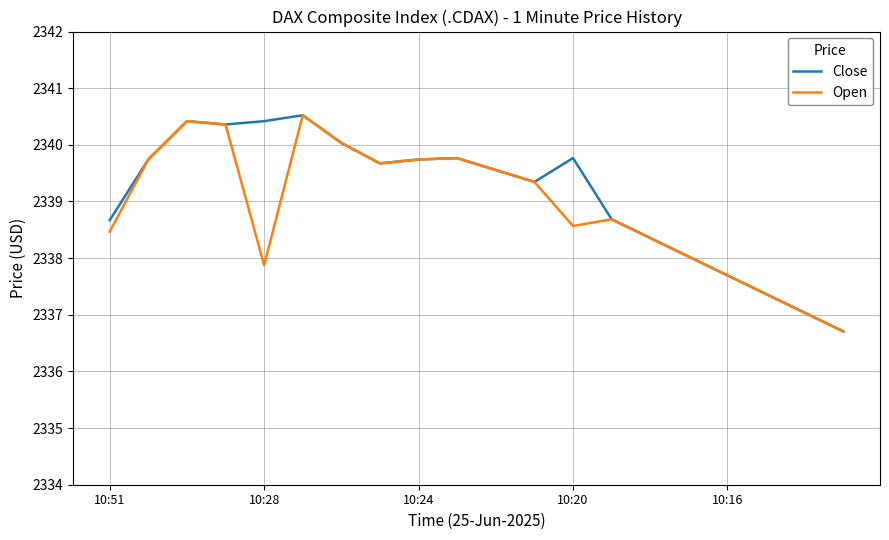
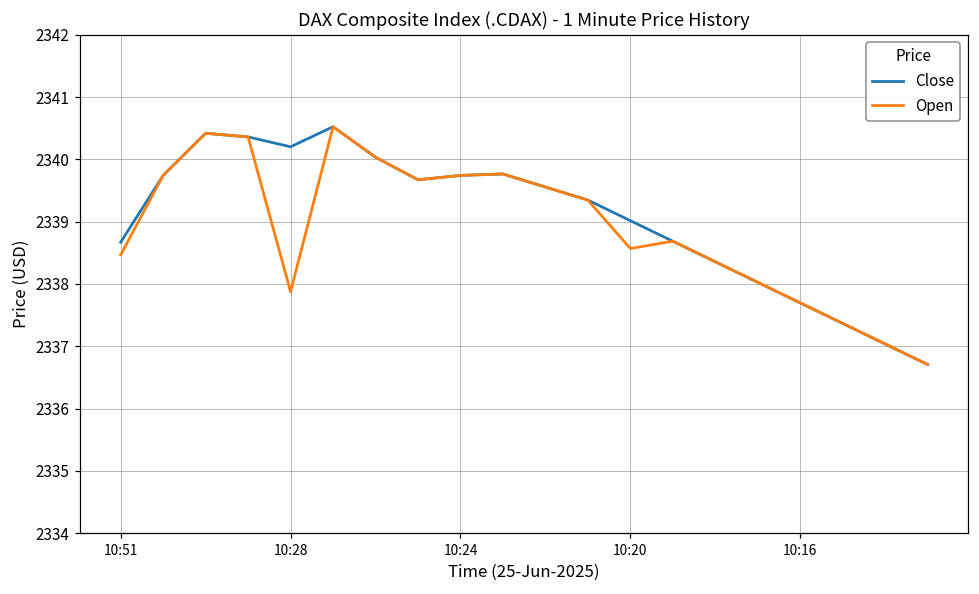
  {
    "Close": {
      "10:51": 2338.7,
-     "10:28": 2340.4,
-     "10:20": 2339.8
+     "10:28": 2340.2,
+     "10:20": 2339.0
    },
    "Open": {
      "10:51": 2338.5,
      "10:28": 2337.9,
      "10:20": 2338.6
    }
  }
